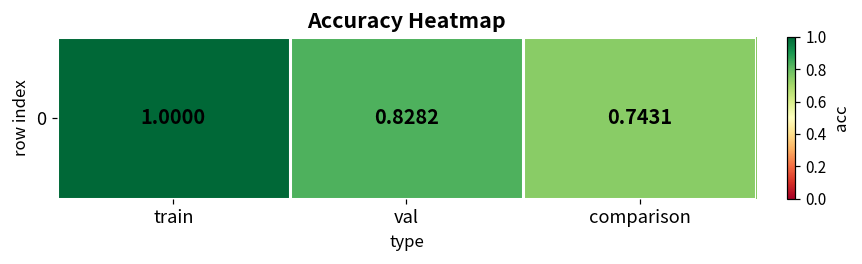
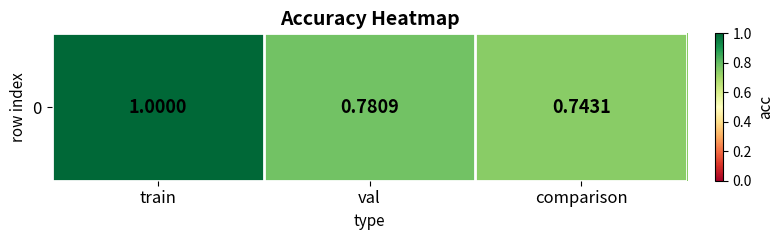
  {
    "0": {
      "train": 1.0000,
-     "val": 0.8282,
+     "val": 0.7809,
      "comparison": 0.7431
    }
  }
